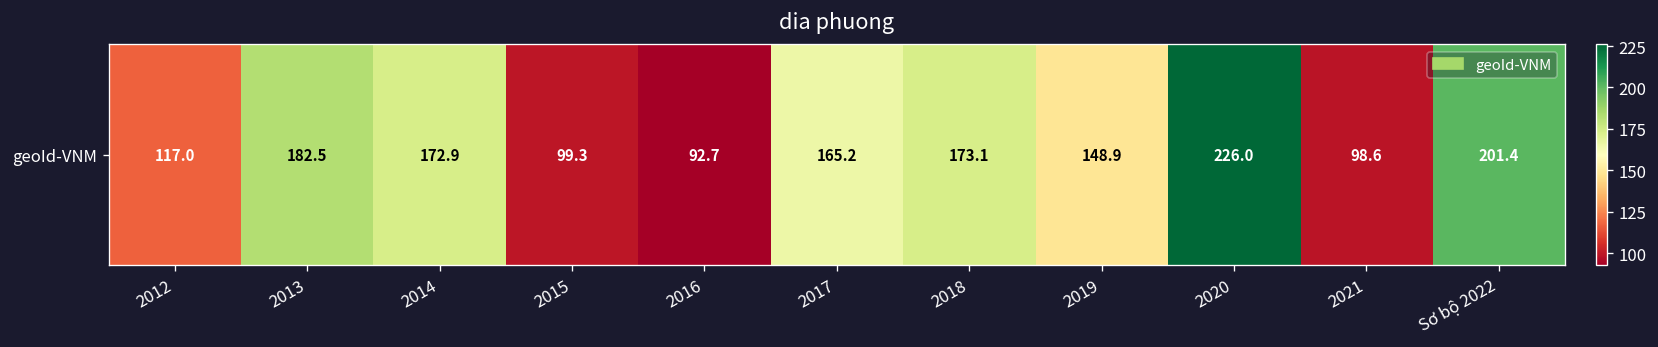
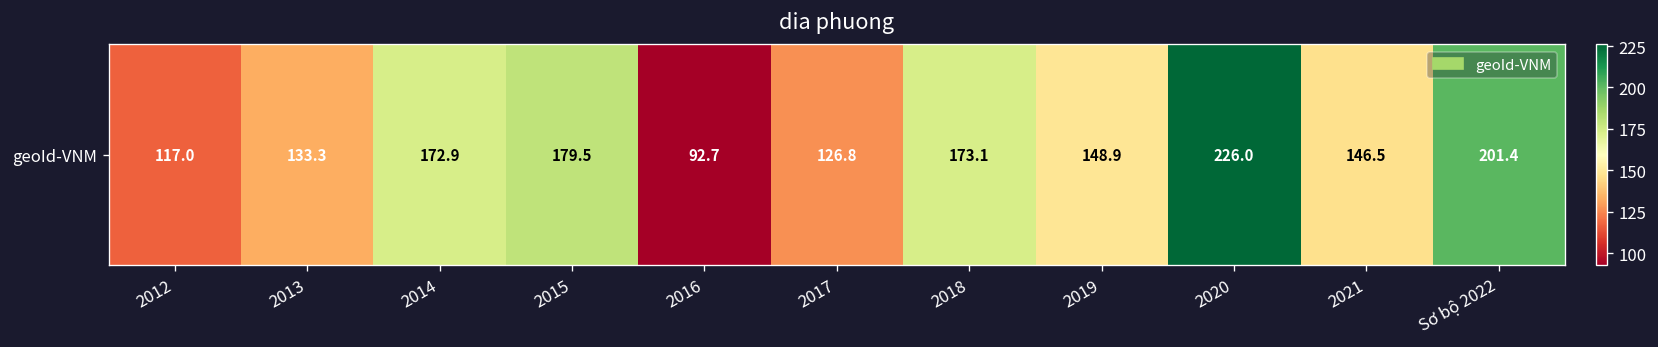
  {
    "geoId-VNM": {
      "2012": 117.0,
-     "2013": 182.5,
+     "2013": 133.3,
      "2014": 172.9,
-     "2015": 99.3,
+     "2015": 179.5,
      "2016": 92.7,
-     "2017": 165.2,
+     "2017": 126.8,
      "2018": 173.1,
      "2019": 148.9,
      "2020": 226.0,
-     "2021": 98.6,
+     "2021": 146.5,
      "Sơ bộ 2022": 201.4
    }
  }
